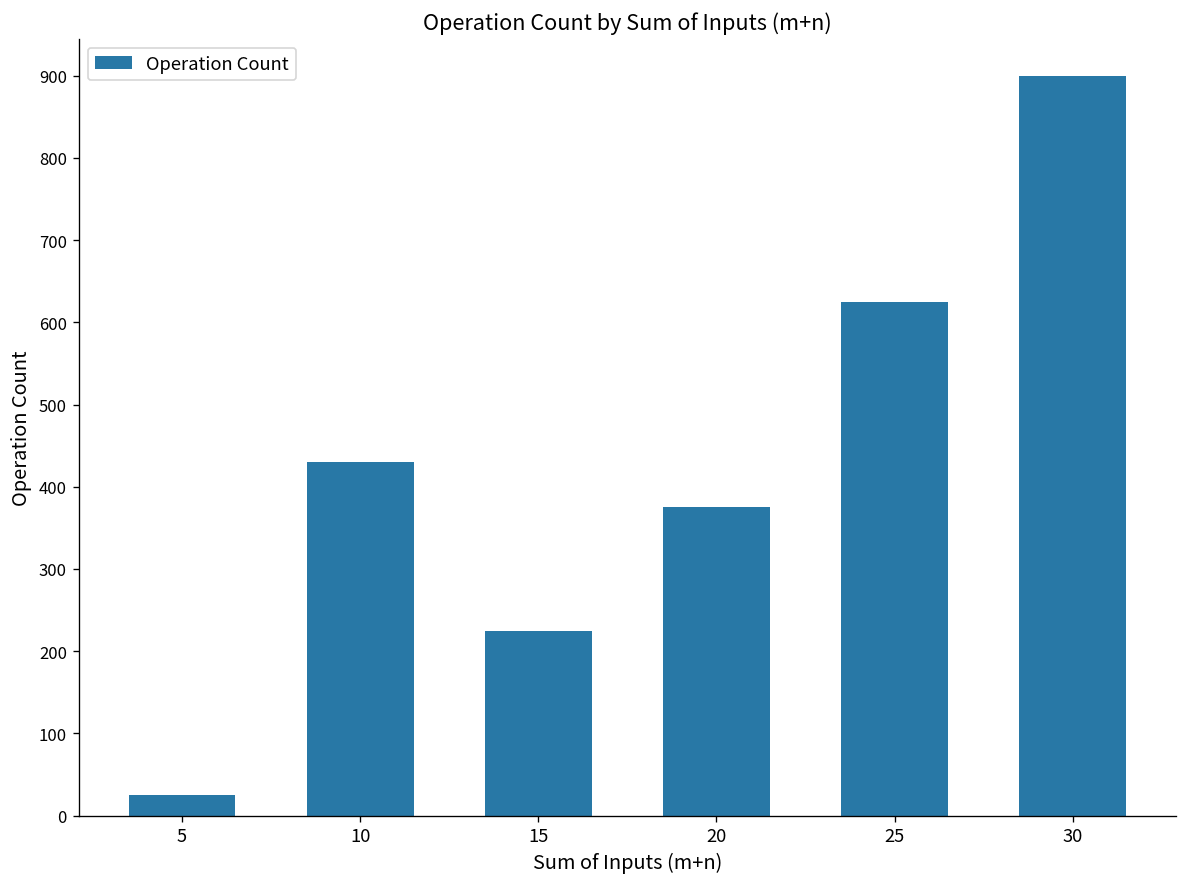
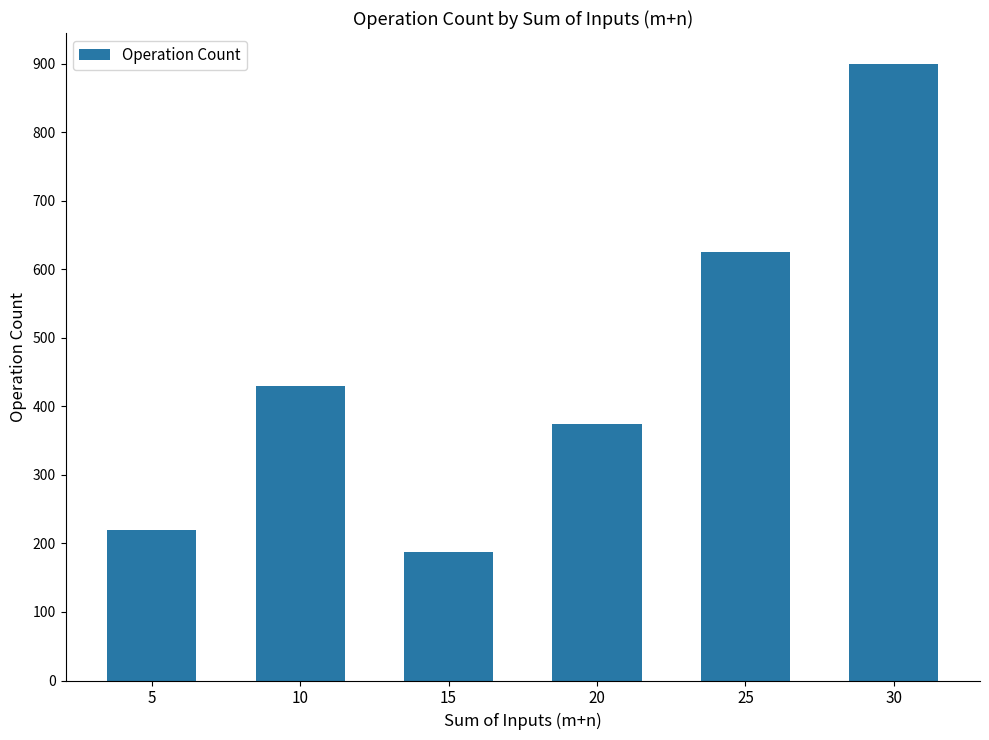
  {
-   "5": 30,
+   "5": 220,
    "10": 430,
-   "15": 230,
+   "15": 190,
    "20": 380,
    "25": 630,
    "30": 900
  }
